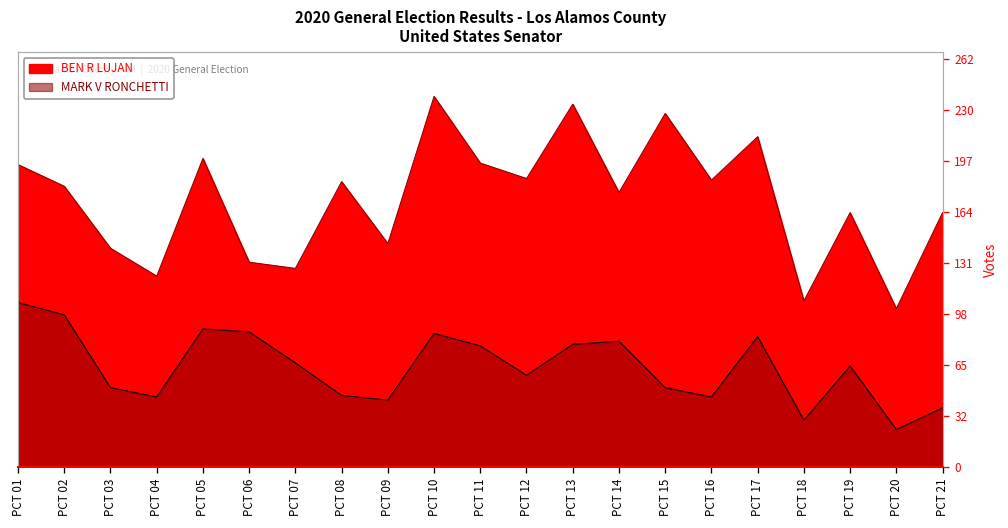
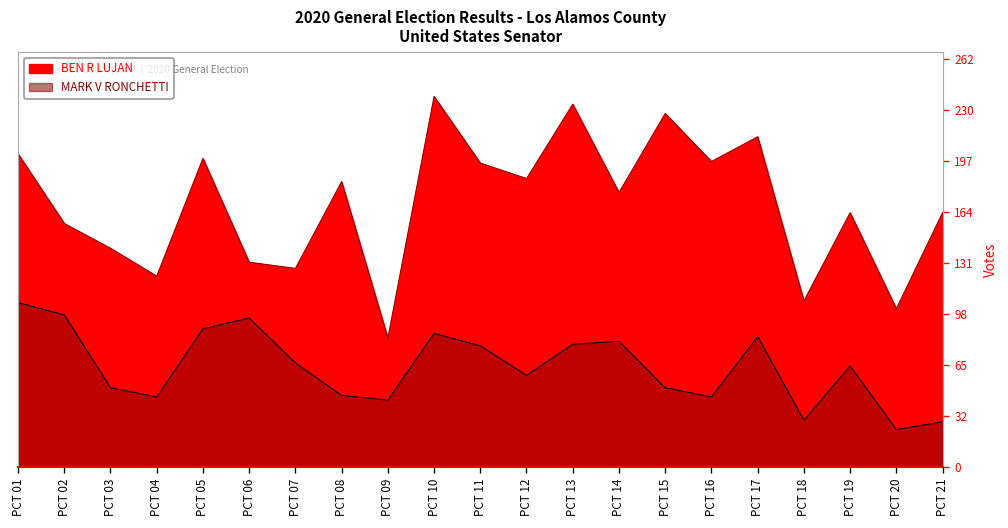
  {
    "BEN R LUJAN": {
-     "PCT 01": 195,
-     "PCT 02": 181,
+     "PCT 01": 202,
+     "PCT 02": 157,
      "PCT 03": 141,
      "PCT 04": 123,
      "PCT 05": 199,
      "PCT 06": 132,
      "PCT 07": 128,
      "PCT 08": 184,
-     "PCT 09": 144,
+     "PCT 09": 83,
      "PCT 10": 239,
      "PCT 11": 196,
      "PCT 12": 186,
      "PCT 13": 234,
      "PCT 14": 177,
      "PCT 15": 228,
-     "PCT 16": 185,
+     "PCT 16": 197,
      "PCT 17": 213,
      "PCT 18": 107,
      "PCT 19": 164,
      "PCT 20": 102,
      "PCT 21": 164
    },
    "MARK V RONCHETTI": {
      "PCT 01": 106,
      "PCT 02": 98,
      "PCT 03": 51,
      "PCT 04": 45,
      "PCT 05": 89,
-     "PCT 06": 87,
+     "PCT 06": 96,
      "PCT 07": 67,
      "PCT 08": 46,
      "PCT 09": 43,
      "PCT 10": 86,
      "PCT 11": 78,
      "PCT 12": 59,
      "PCT 13": 79,
      "PCT 14": 81,
      "PCT 15": 51,
      "PCT 16": 45,
      "PCT 17": 84,
      "PCT 18": 30,
      "PCT 19": 65,
      "PCT 20": 24,
-     "PCT 21": 38
+     "PCT 21": 29
    }
  }
